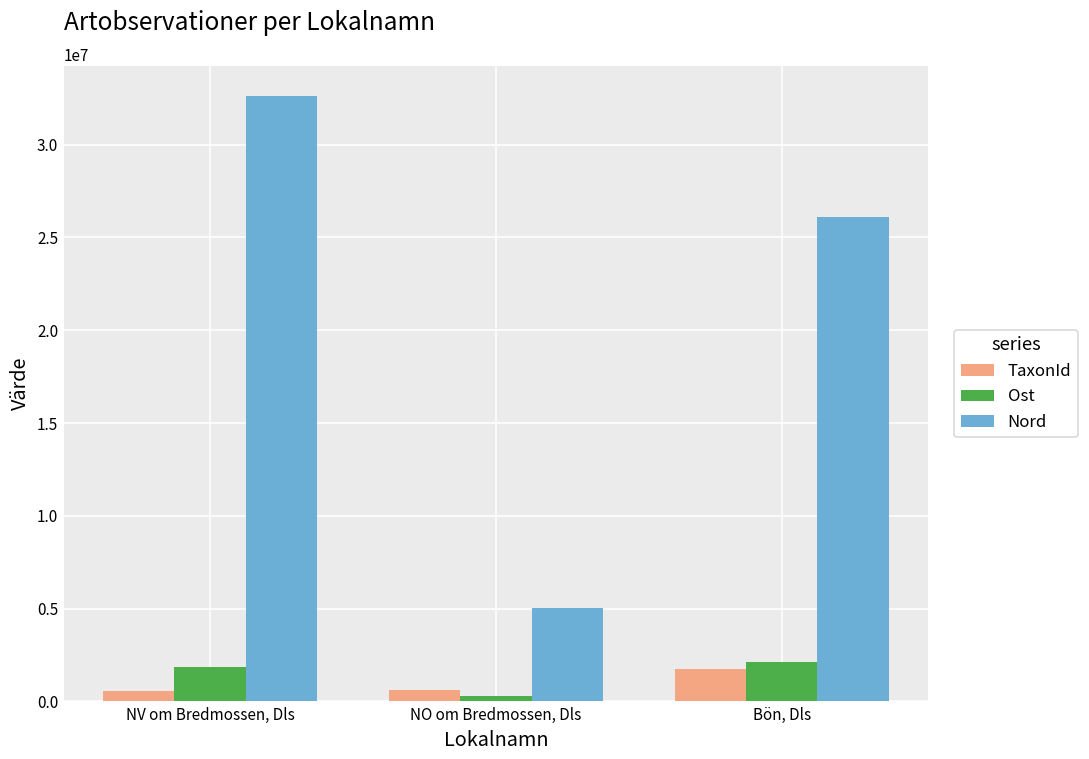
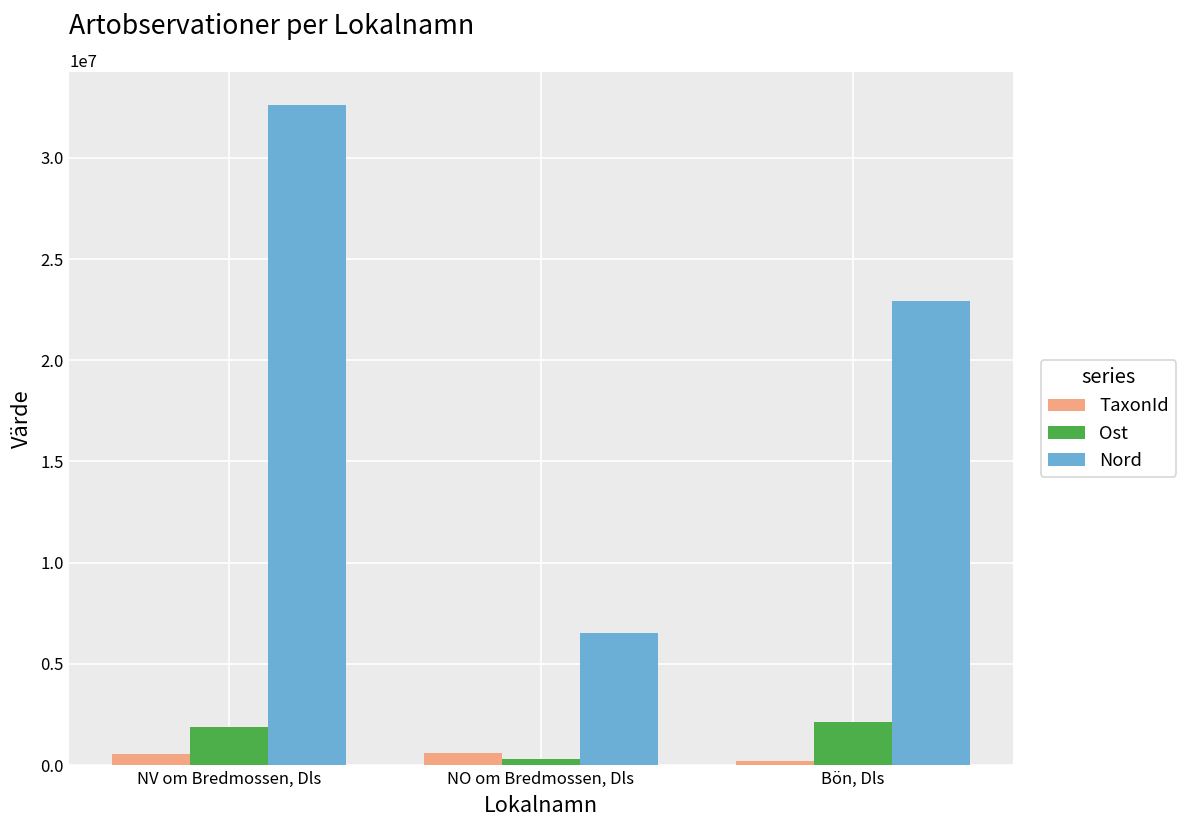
  {
    "TaxonId": {
      "NV om Bredmossen, Dls": 500000,
      "NO om Bredmossen, Dls": 600000,
-     "Bön, Dls": 1800000
+     "Bön, Dls": 200000
    },
    "Ost": {
      "NV om Bredmossen, Dls": 1900000,
      "NO om Bredmossen, Dls": 300000,
      "Bön, Dls": 2100000
    },
    "Nord": {
      "NV om Bredmossen, Dls": 32600000,
-     "NO om Bredmossen, Dls": 5000000,
-     "Bön, Dls": 26100000
+     "NO om Bredmossen, Dls": 6500000,
+     "Bön, Dls": 22900000
    }
  }
